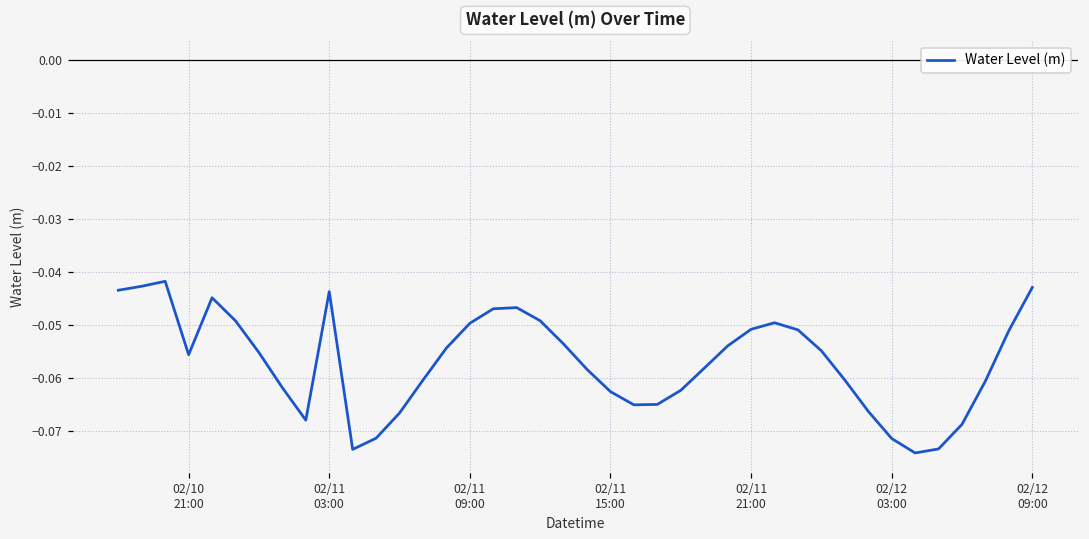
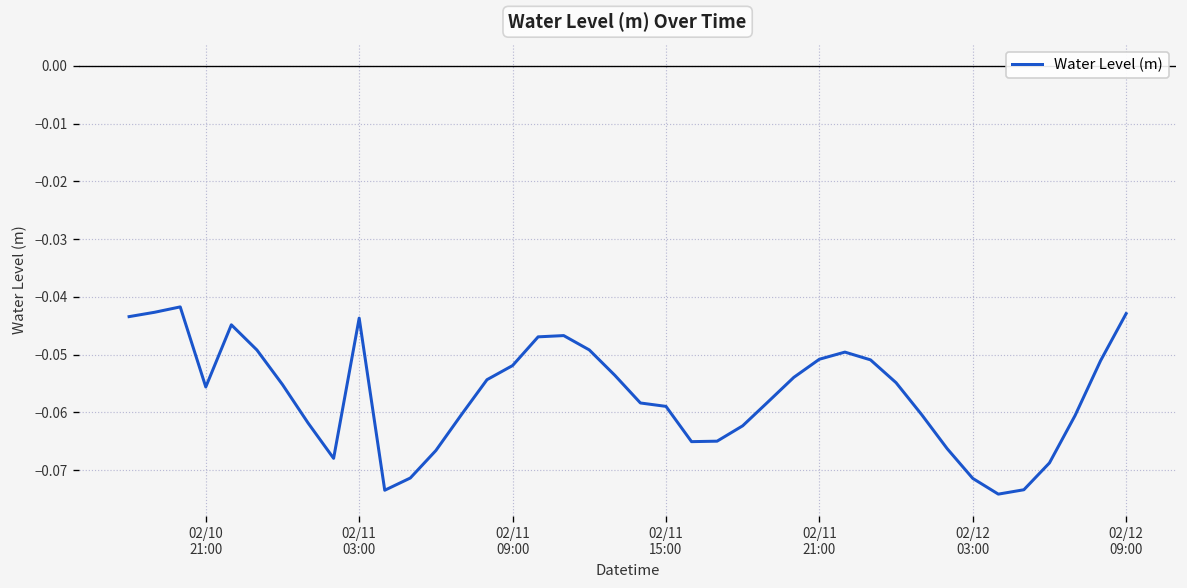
  {
    "02/10 21:00": -0.056,
    "02/11 03:00": -0.044,
-   "02/11 09:00": -0.050,
-   "02/11 15:00": -0.063,
+   "02/11 09:00": -0.052,
+   "02/11 15:00": -0.059,
    "02/11 21:00": -0.051,
    "02/12 03:00": -0.071,
    "02/12 09:00": -0.043
  }
